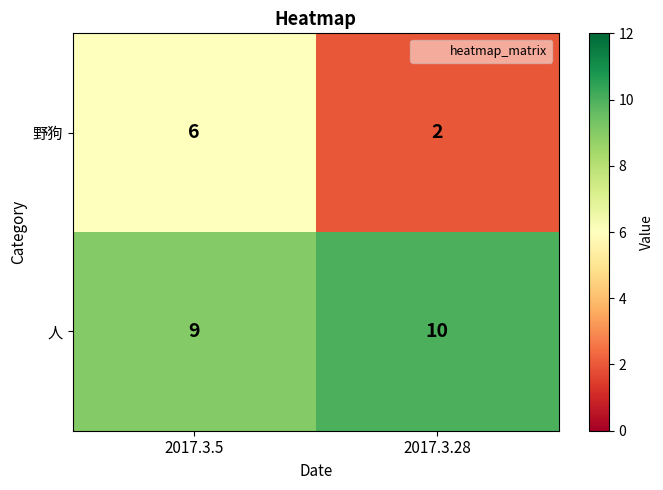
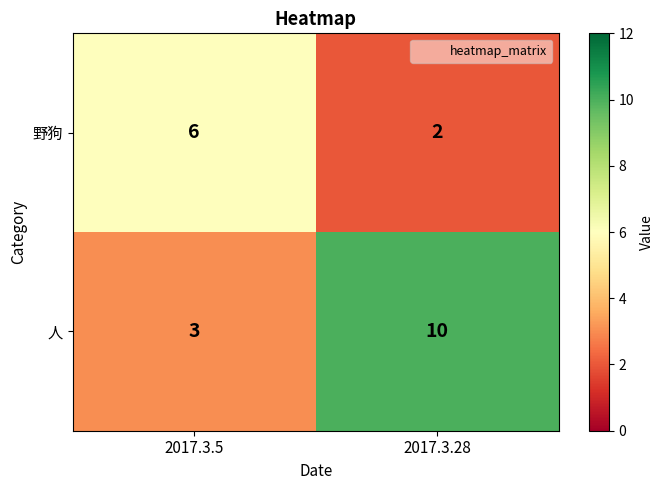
  {
    "野狗": {
      "2017.3.5": 6,
      "2017.3.28": 2
    },
    "人": {
-     "2017.3.5": 9,
+     "2017.3.5": 3,
      "2017.3.28": 10
    }
  }
